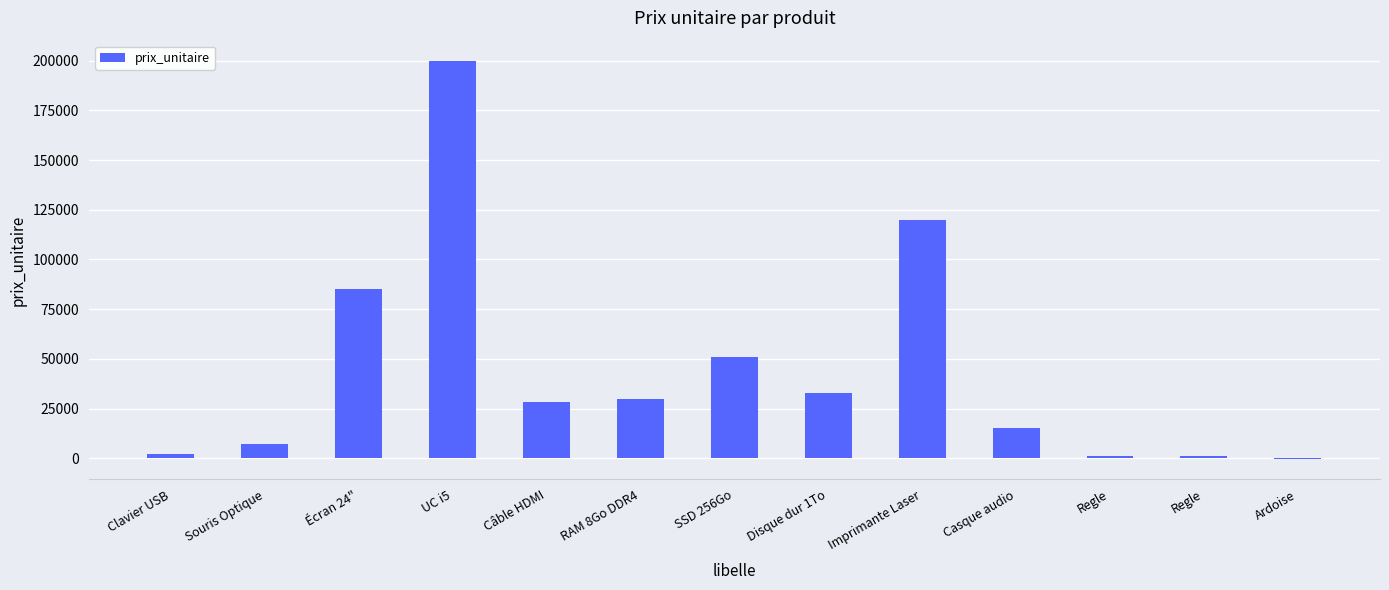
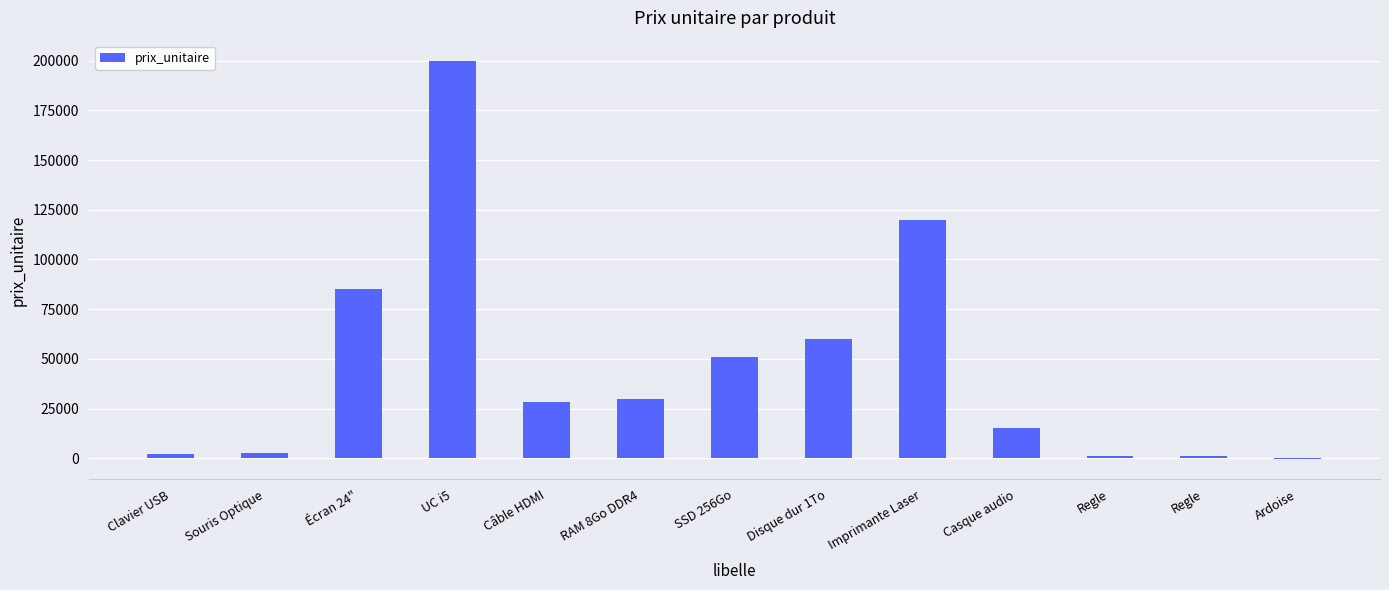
  {
    "Clavier USB": 2000,
-   "Souris Optique": 7000,
+   "Souris Optique": 3000,
    "Écran 24\"": 85000,
    "UC i5": 200000,
    "Câble HDMI": 28000,
    "RAM 8Go DDR4": 30000,
    "SSD 256Go": 51000,
-   "Disque dur 1To": 33000,
+   "Disque dur 1To": 60000,
    "Imprimante Laser": 120000,
    "Casque audio": 15000
  }
